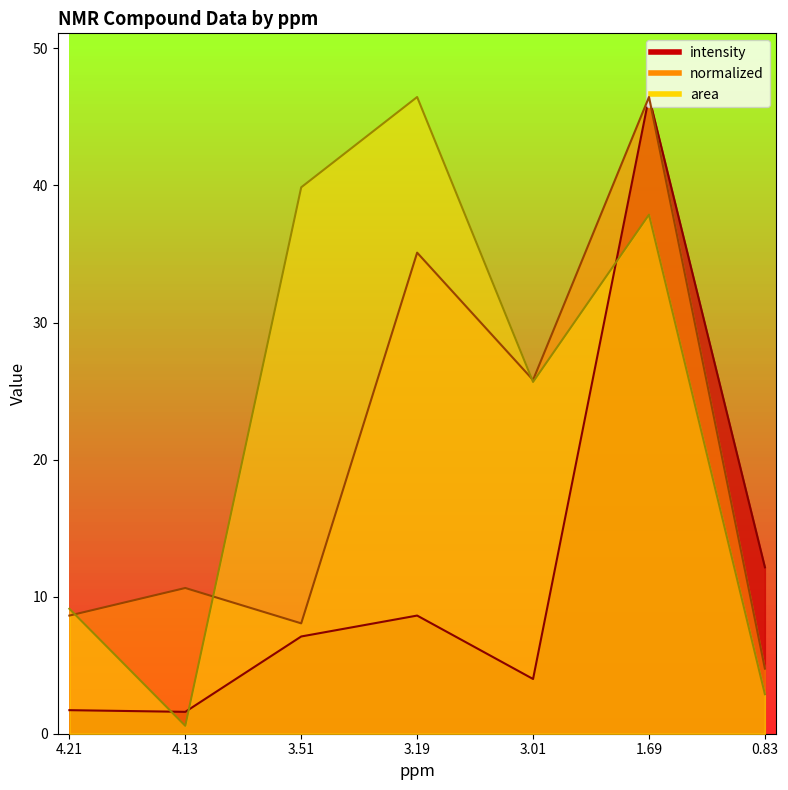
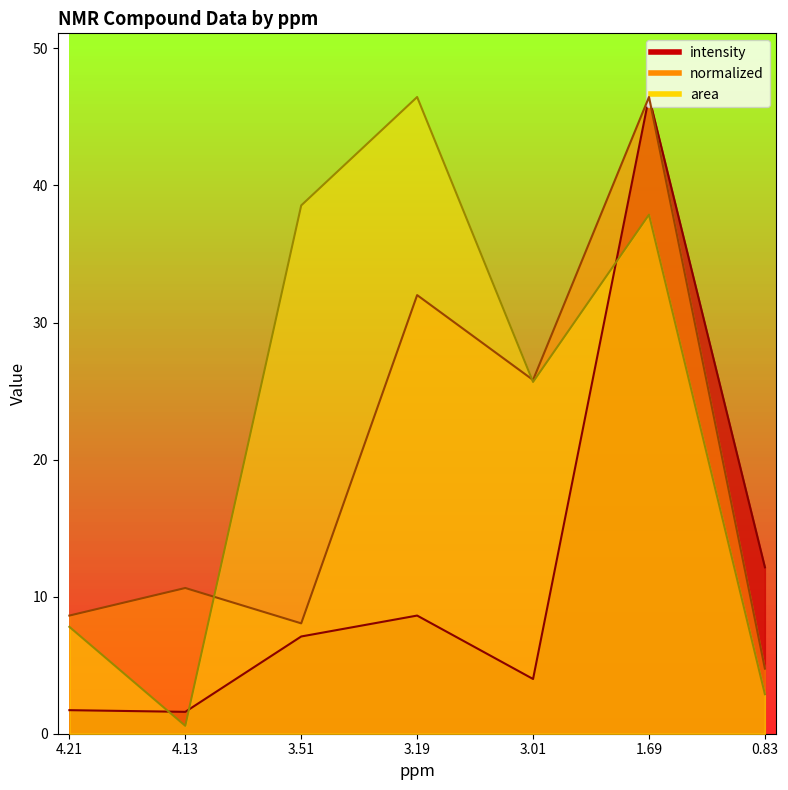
  {
    "intensity": {
      "4.21": 1.7,
      "4.13": 1.6,
      "3.51": 7.1,
      "3.19": 8.6,
      "3.01": 4.0,
      "0.83": 12.1
    },
    "normalized": {
      "4.21": 8.6,
      "4.13": 10.6,
      "3.51": 8.1,
-     "3.19": 35.1,
+     "3.19": 32.0,
      "0.83": 4.7
    },
    "area": {
-     "4.21": 9.1,
+     "4.21": 7.8,
      "4.13": 0.6,
-     "3.51": 39.9,
+     "3.51": 38.5,
      "3.19": 46.5,
      "1.69": 37.9,
      "0.83": 2.9
    }
  }
